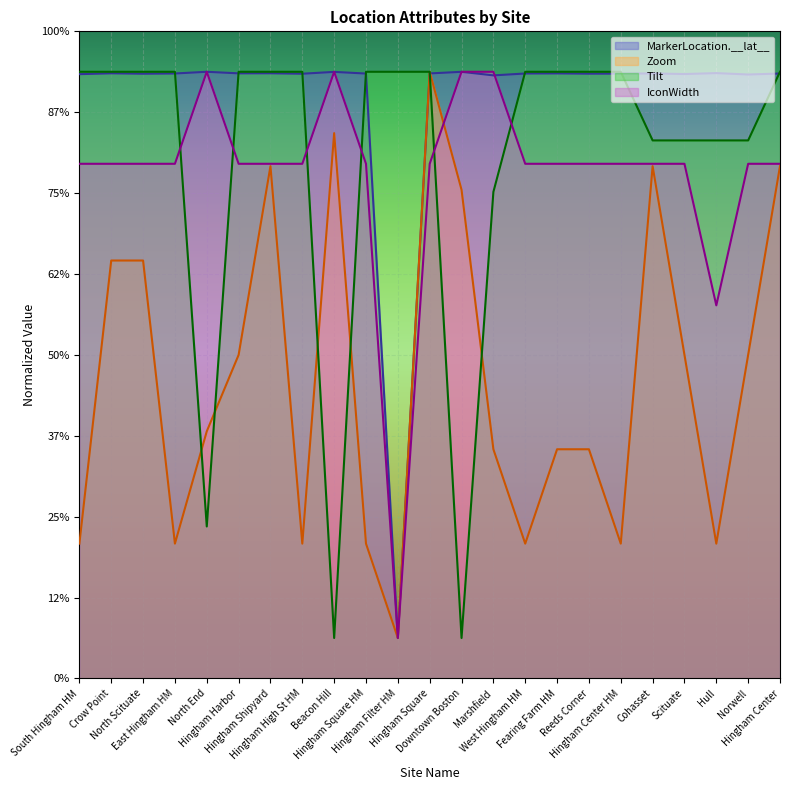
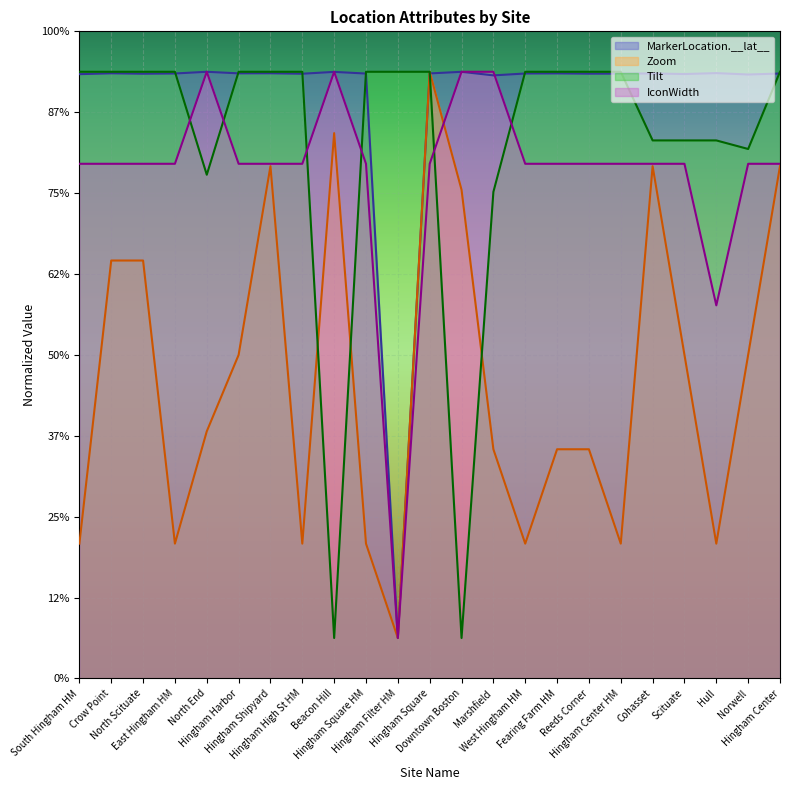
  {
    "MarkerLocation.__lat__": {
      "Marshfield": "93%"
    },
    "Zoom": {
      "South Hingham HM": "21%",
      "Crow Point": "65%",
      "North Scituate": "65%",
      "East Hingham HM": "21%",
      "North End": "38%",
      "Hingham Harbor": "50%",
      "Hingham High St HM": "21%",
      "Beacon Hill": "84%",
      "Hingham Square HM": "21%",
      "Downtown Boston": "76%",
      "Marshfield": "35%",
      "West Hingham HM": "21%",
      "Fearing Farm HM": "35%",
      "Reeds Corner": "35%",
      "Hingham Center HM": "21%",
      "Scituate": "50%",
      "Hull": "21%",
      "Norwell": "50%"
    },
    "Tilt": {
-     "North End": "23%",
+     "North End": "78%",
      "Beacon Hill": "6%",
      "Hingham Filter HM": "94%",
      "Downtown Boston": "6%",
      "Marshfield": "75%",
      "Cohasset": "83%",
      "Scituate": "83%",
      "Hull": "83%",
-     "Norwell": "83%"
+     "Norwell": "82%"
    },
    "IconWidth": {
      "South Hingham HM": "80%",
      "Crow Point": "80%",
      "North Scituate": "80%",
      "East Hingham HM": "80%",
      "Hingham Harbor": "80%",
      "Hingham High St HM": "80%",
      "Hingham Square HM": "80%",
      "Hingham Square": "80%",
      "Marshfield": "94%",
      "West Hingham HM": "80%",
      "Fearing Farm HM": "80%",
      "Reeds Corner": "80%",
      "Hingham Center HM": "80%",
      "Scituate": "80%",
      "Hull": "58%",
      "Norwell": "80%"
    }
  }
